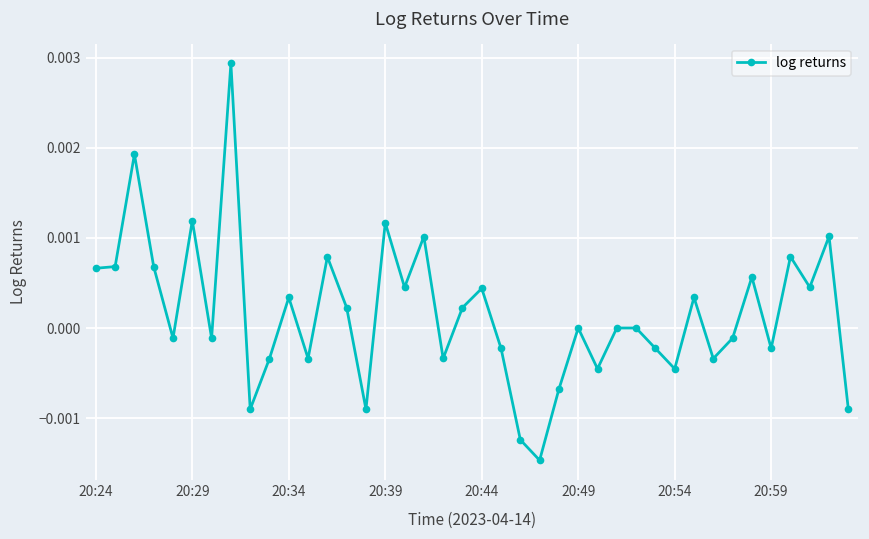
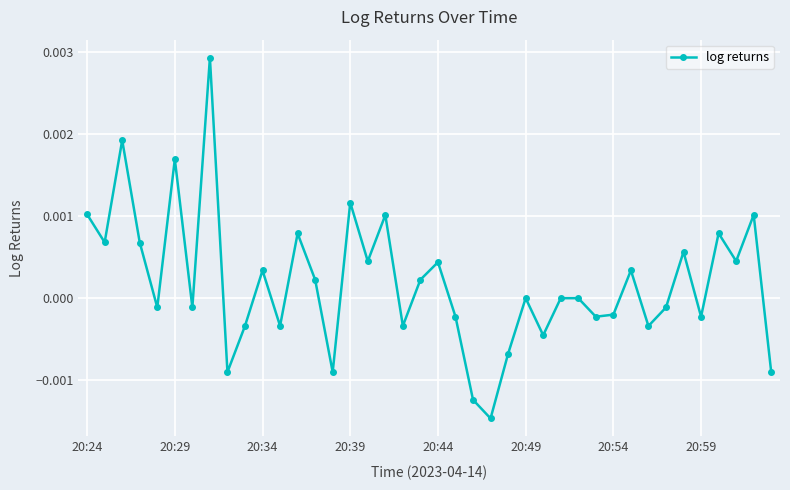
  {
-   "20:24": 0.0007,
-   "20:29": 0.0012,
+   "20:24": 0.0010,
+   "20:29": 0.0017,
    "20:34": 0.0003,
    "20:39": 0.0012,
    "20:44": 0.0004,
    "20:49": 0.0000,
-   "20:54": -0.0005,
+   "20:54": -0.0002,
    "20:59": -0.0002
  }
